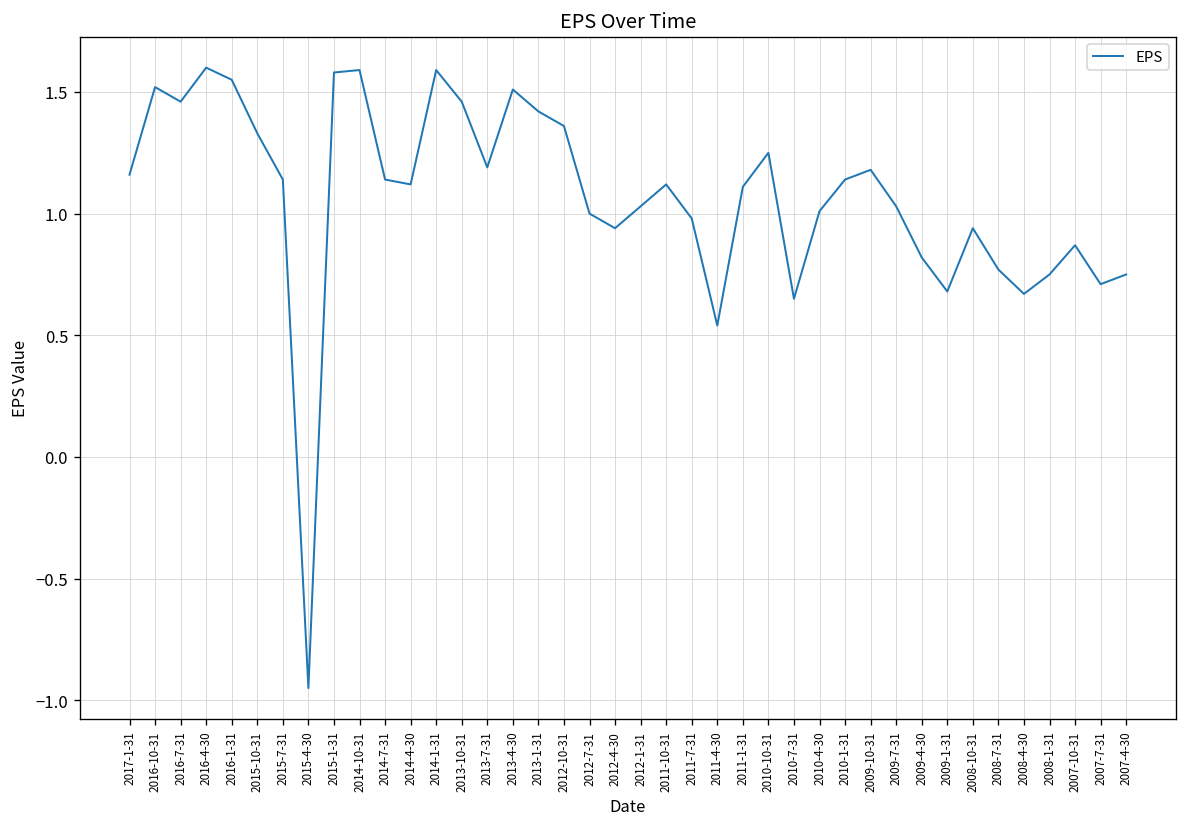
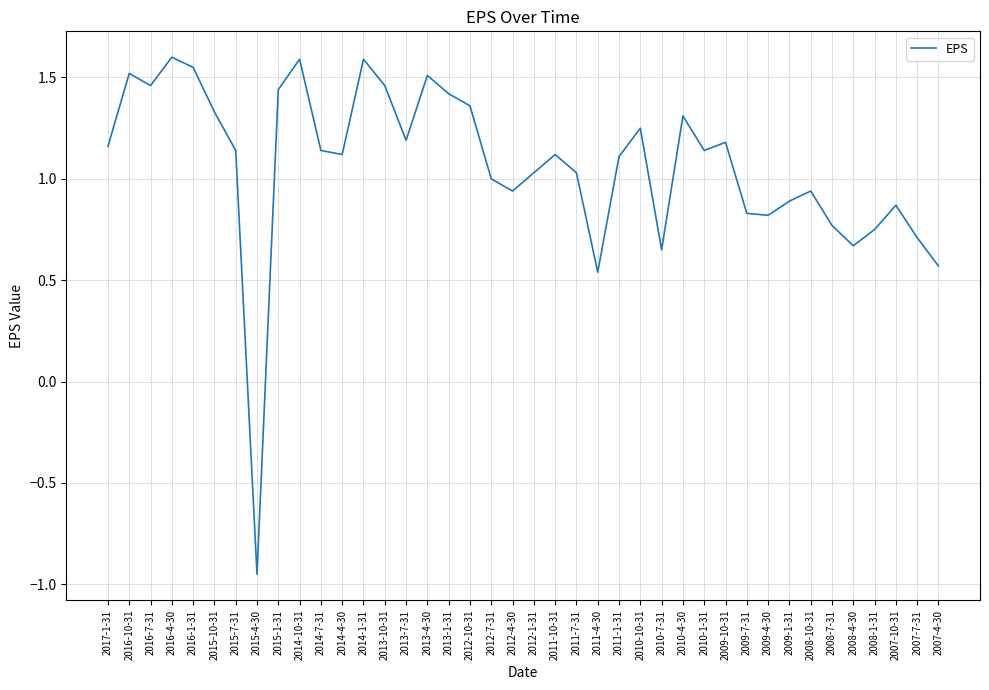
  {
    "2017-1-31": 1.16,
    "2016-10-31": 1.52,
    "2016-7-31": 1.46,
    "2016-4-30": 1.60,
    "2016-1-31": 1.55,
    "2015-10-31": 1.33,
    "2015-7-31": 1.14,
    "2015-4-30": -0.95,
-   "2015-1-31": 1.58,
+   "2015-1-31": 1.44,
    "2014-10-31": 1.59,
    "2014-7-31": 1.14,
    "2014-4-30": 1.12,
    "2014-1-31": 1.59,
    "2013-10-31": 1.46,
    "2013-7-31": 1.19,
    "2013-4-30": 1.51,
    "2013-1-31": 1.42,
    "2012-10-31": 1.36,
    "2012-7-31": 1.00,
    "2012-4-30": 0.94,
    "2012-1-31": 1.03,
    "2011-10-31": 1.12,
-   "2011-7-31": 0.98,
+   "2011-7-31": 1.03,
    "2011-4-30": 0.54,
    "2011-1-31": 1.11,
    "2010-10-31": 1.25,
    "2010-7-31": 0.65,
-   "2010-4-30": 1.01,
+   "2010-4-30": 1.31,
    "2010-1-31": 1.14,
    "2009-10-31": 1.18,
-   "2009-7-31": 1.03,
+   "2009-7-31": 0.83,
    "2009-4-30": 0.82,
-   "2009-1-31": 0.68,
+   "2009-1-31": 0.89,
    "2008-10-31": 0.94,
    "2008-7-31": 0.77,
    "2008-4-30": 0.67,
    "2008-1-31": 0.75,
    "2007-10-31": 0.87,
    "2007-7-31": 0.71,
-   "2007-4-30": 0.75
+   "2007-4-30": 0.57
  }
